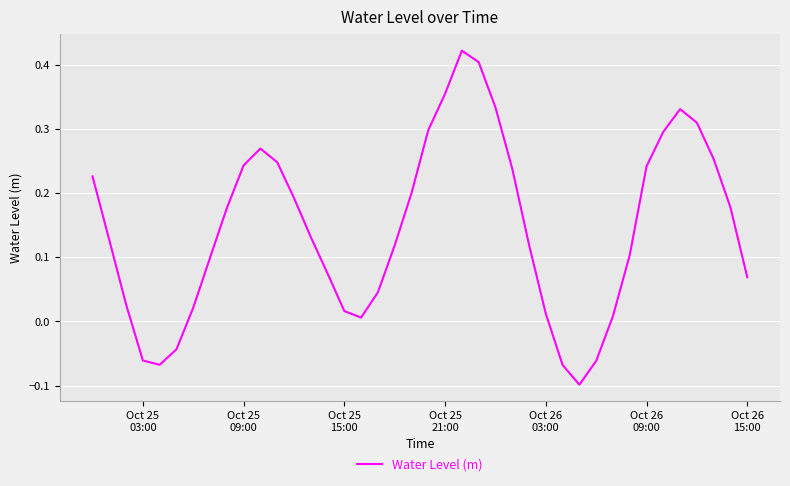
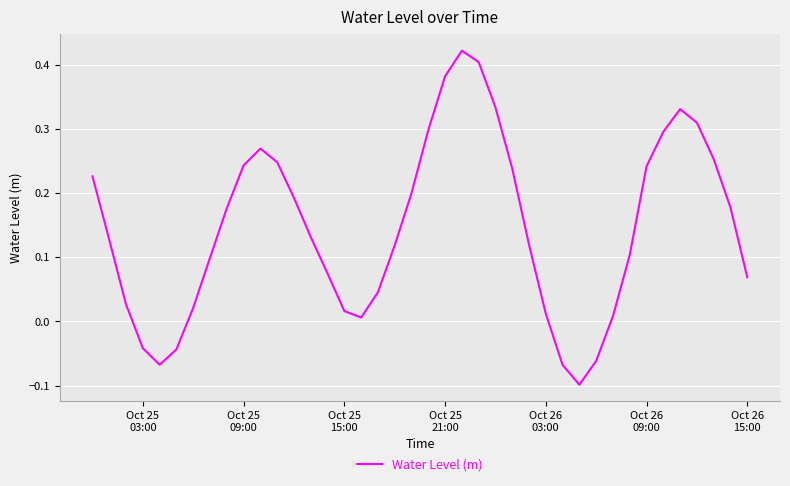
  {
-   "Oct 25 03:00": -0.06,
+   "Oct 25 03:00": -0.04,
    "Oct 25 09:00": 0.24,
    "Oct 25 15:00": 0.02,
-   "Oct 25 21:00": 0.36,
+   "Oct 25 21:00": 0.38,
    "Oct 26 03:00": 0.01,
    "Oct 26 09:00": 0.24,
    "Oct 26 15:00": 0.07
  }
